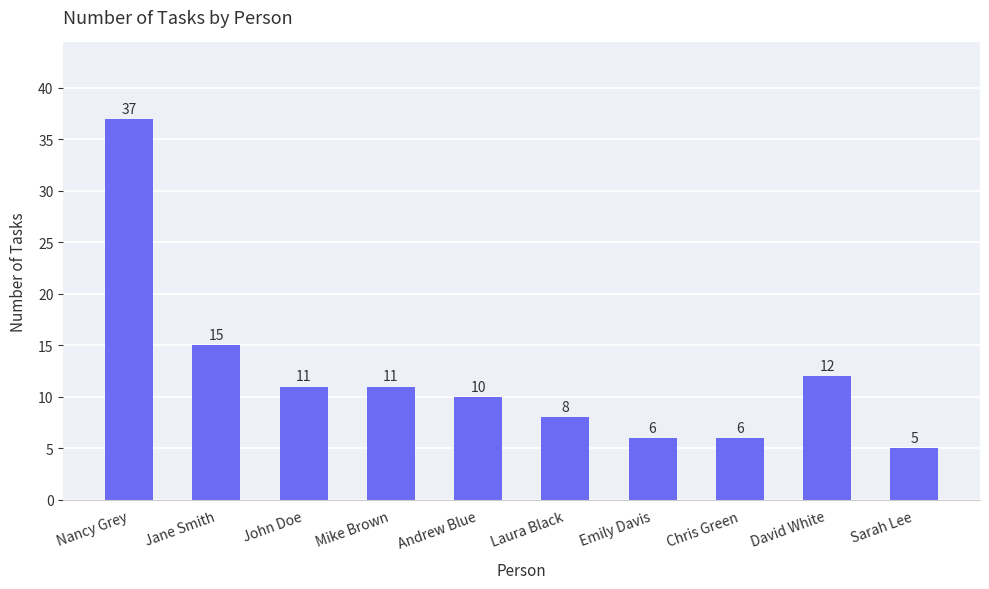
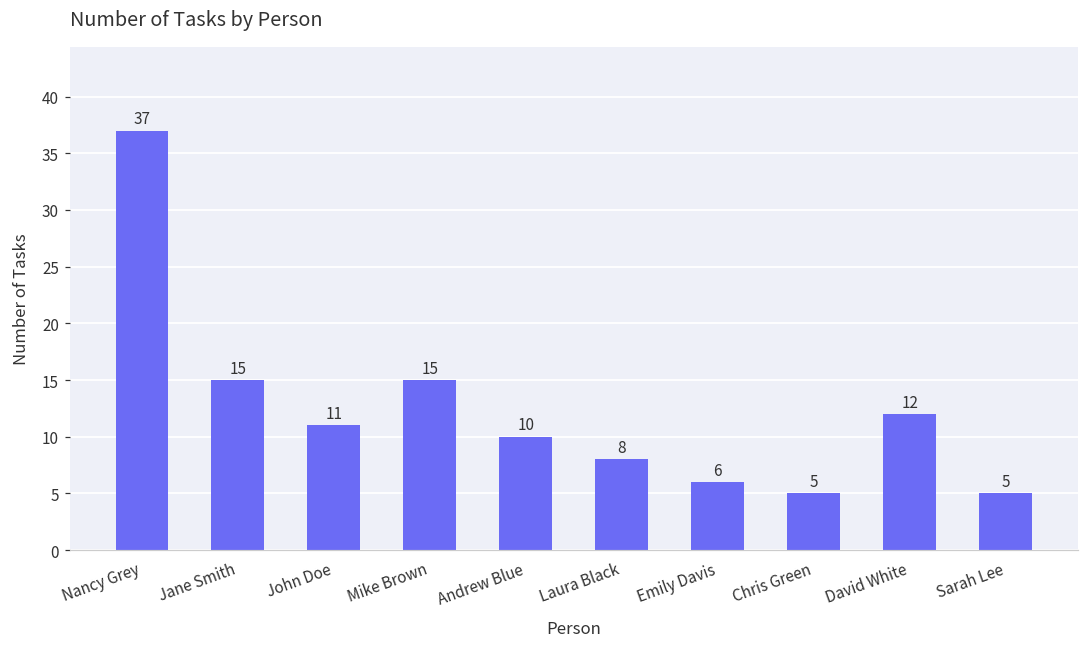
  {
    "Nancy Grey": 37,
    "Jane Smith": 15,
    "John Doe": 11,
-   "Mike Brown": 11,
+   "Mike Brown": 15,
    "Andrew Blue": 10,
    "Laura Black": 8,
    "Emily Davis": 6,
-   "Chris Green": 6,
+   "Chris Green": 5,
    "David White": 12,
    "Sarah Lee": 5
  }
